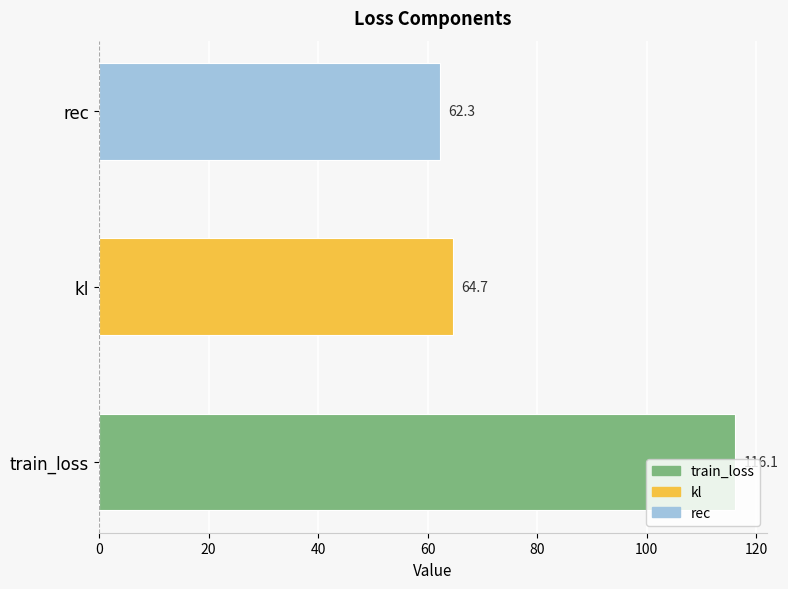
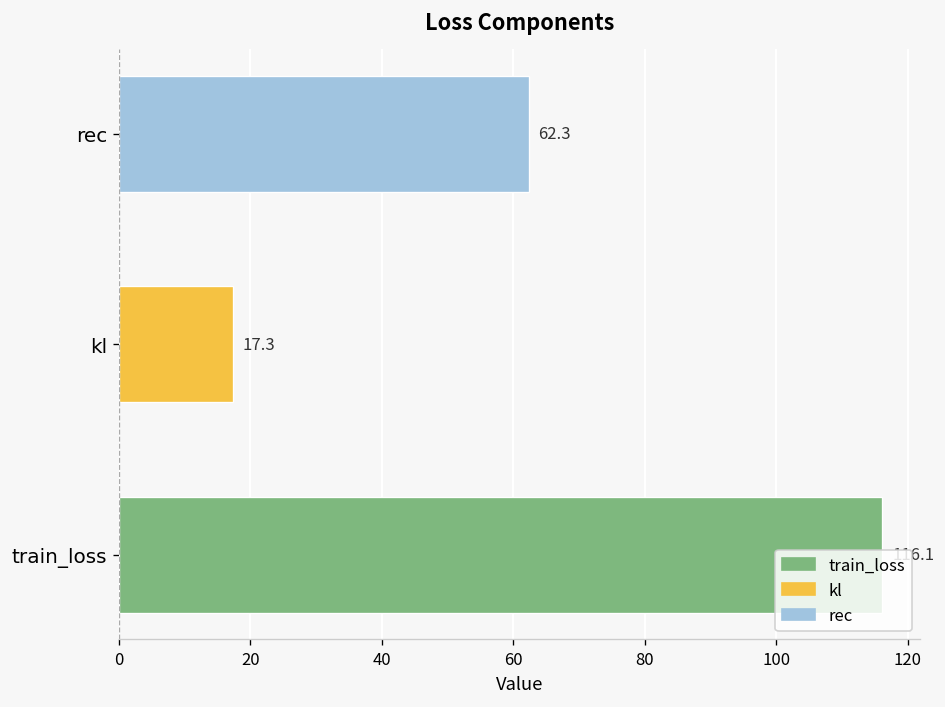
  {
    "rec": 62.3,
-   "kl": 64.7
+   "kl": 17.3
  }
